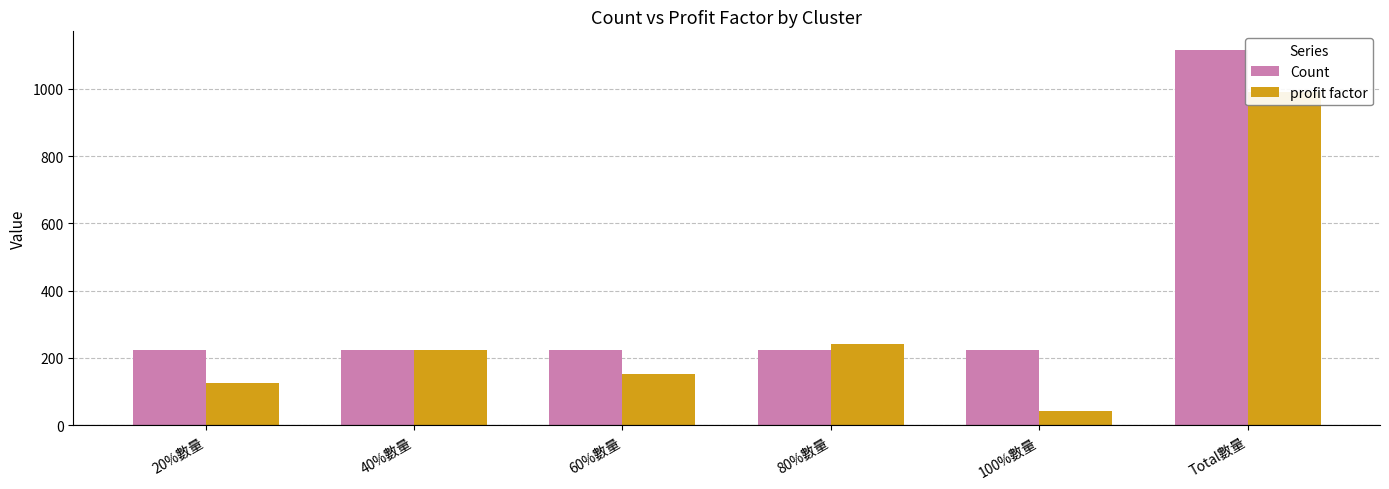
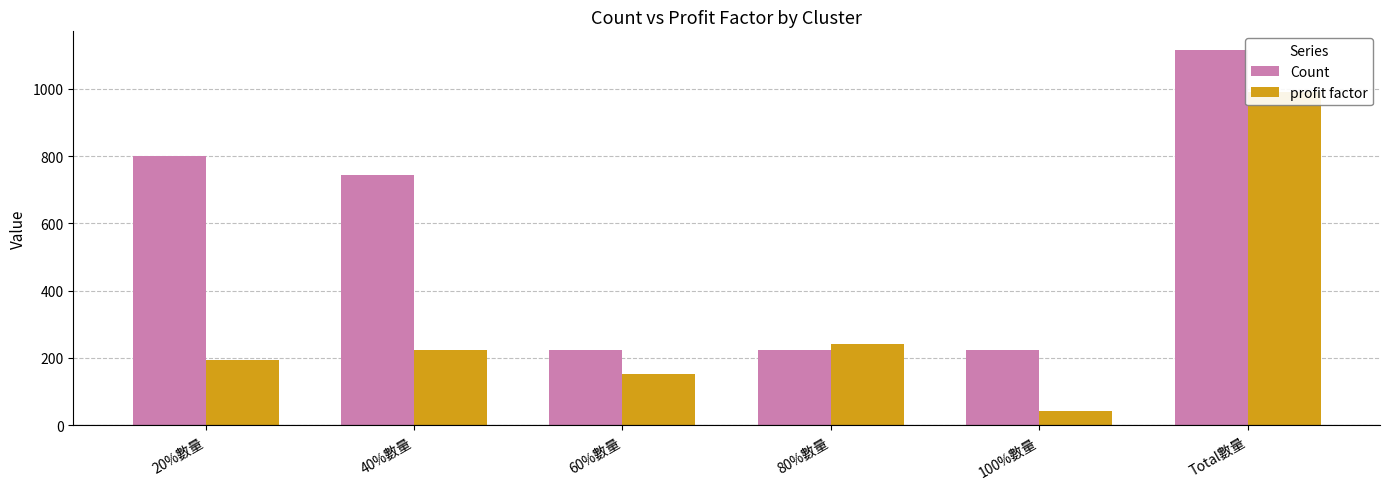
  {
    "Count": {
-     "20%數量": 220,
-     "40%數量": 220,
+     "20%數量": 800,
+     "40%數量": 740,
      "60%數量": 220,
      "80%數量": 220,
      "100%數量": 220,
      "Total數量": 1120
    },
    "profit factor": {
-     "20%數量": 130,
+     "20%數量": 190,
      "40%數量": 220,
      "60%數量": 150,
      "80%數量": 240,
      "100%數量": 40
    }
  }
